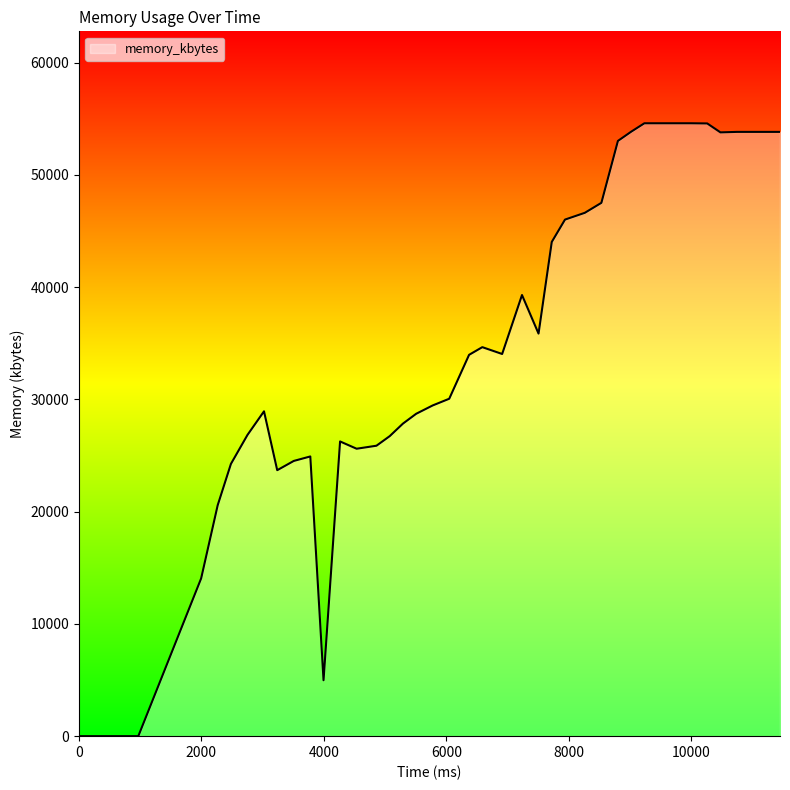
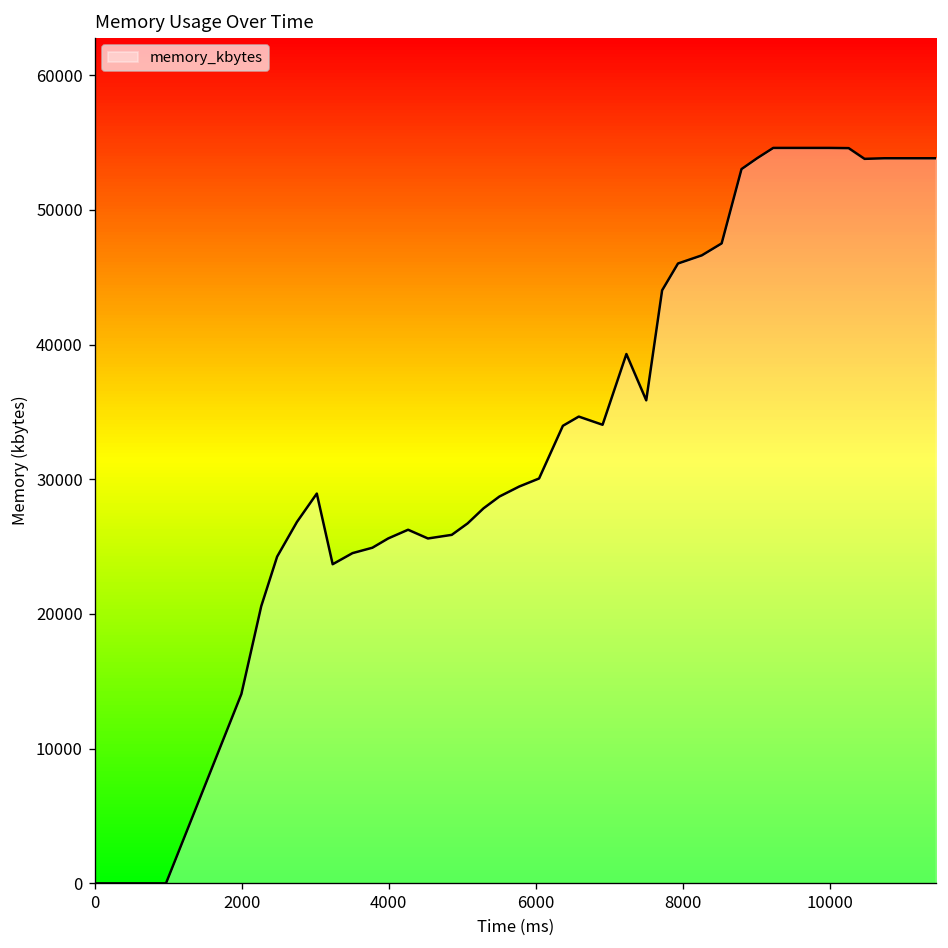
  {
    "0": 0,
    "2000": 14100,
-   "4000": 5000
+   "4000": 25600
  }
